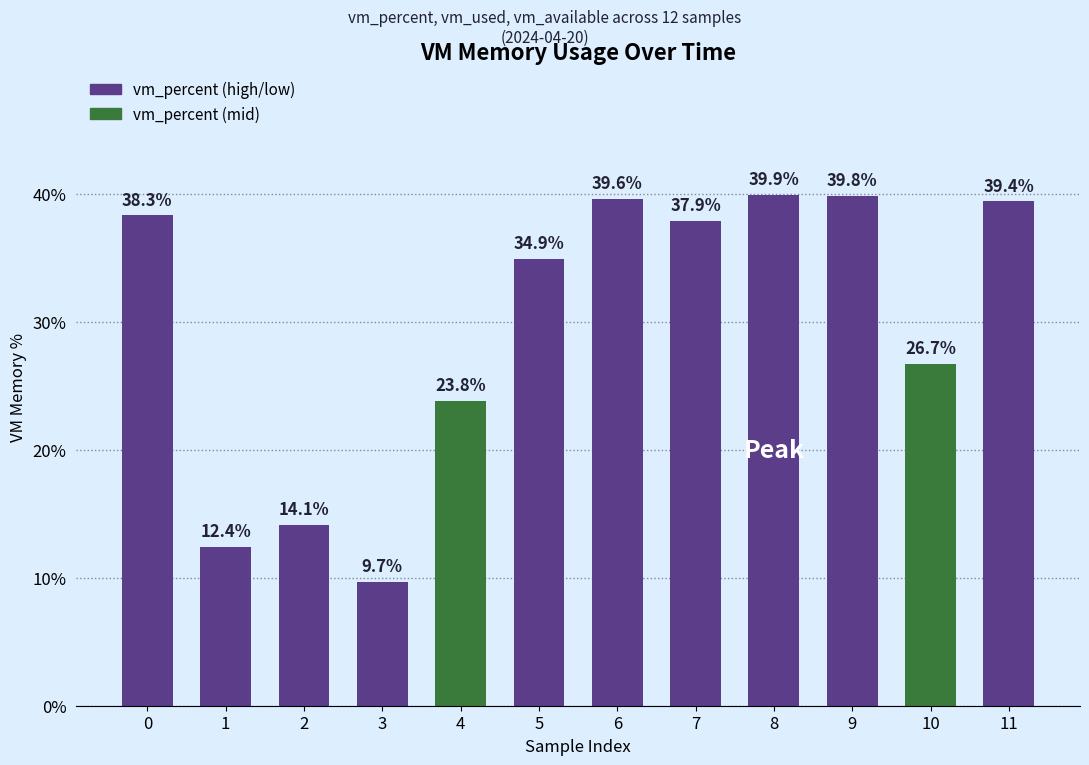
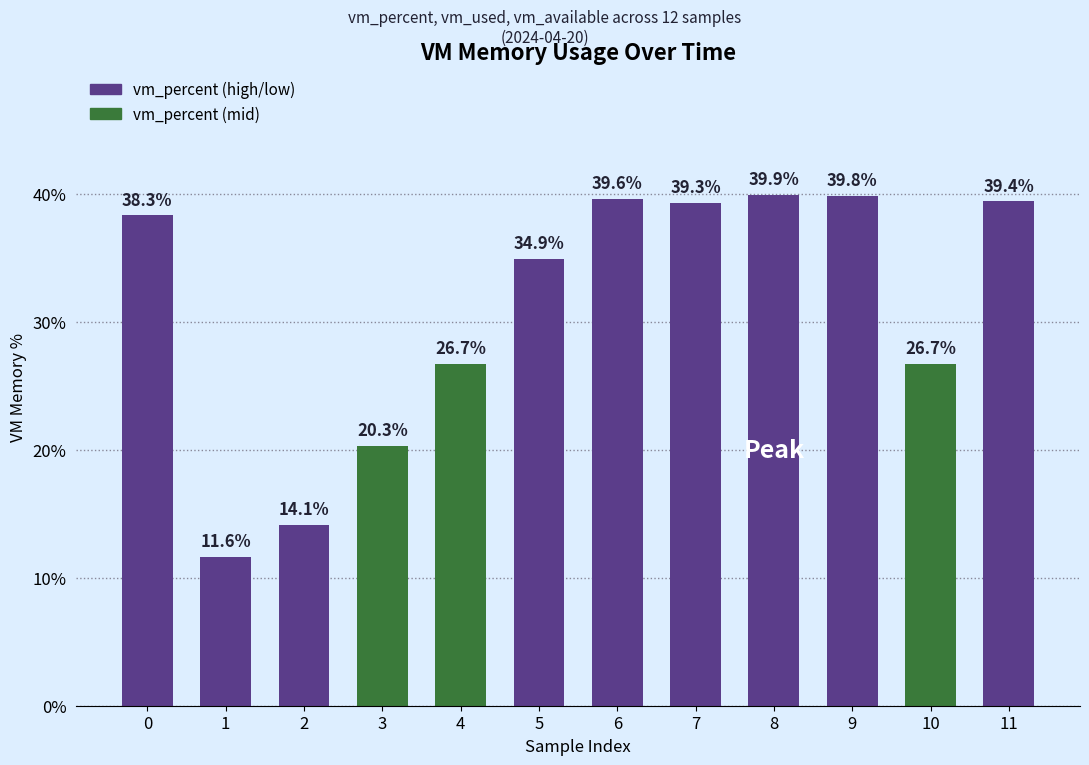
  {
    "0": "38.3%",
-   "1": "12.4%",
+   "1": "11.6%",
    "2": "14.1%",
-   "3": "9.7%",
-   "4": "23.8%",
+   "3": "20.3%",
+   "4": "26.7%",
    "5": "34.9%",
    "6": "39.6%",
-   "7": "37.9%",
+   "7": "39.3%",
    "8": "39.9%",
    "9": "39.8%",
    "10": "26.7%",
    "11": "39.4%"
  }
